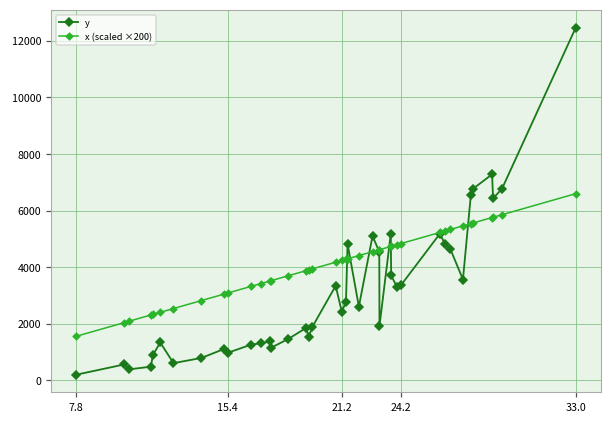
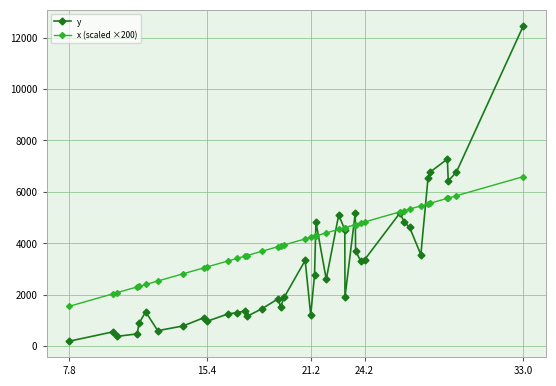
  {
    "y": {
      "7.8": 200,
      "15.4": 1000,
-     "21.2": 2400,
+     "21.2": 1200,
      "24.2": 3400,
      "33.0": 12500
    },
    "x (scaled ×200)": {
      "7.8": 1600,
      "15.4": 3100,
      "21.2": 4200,
      "24.2": 4800,
      "33.0": 6600
    }
  }
